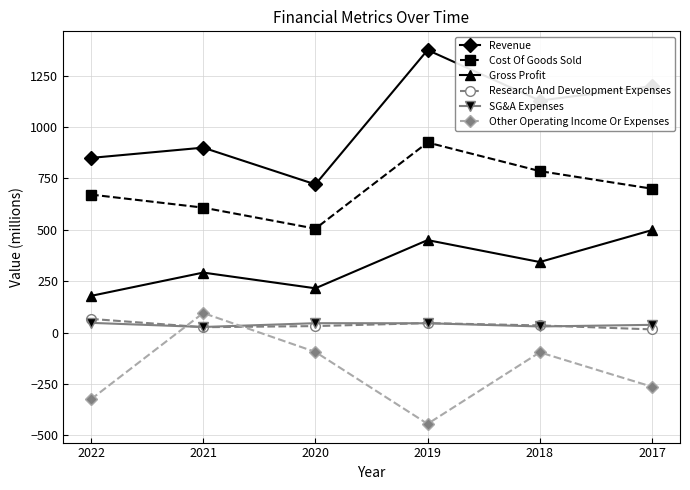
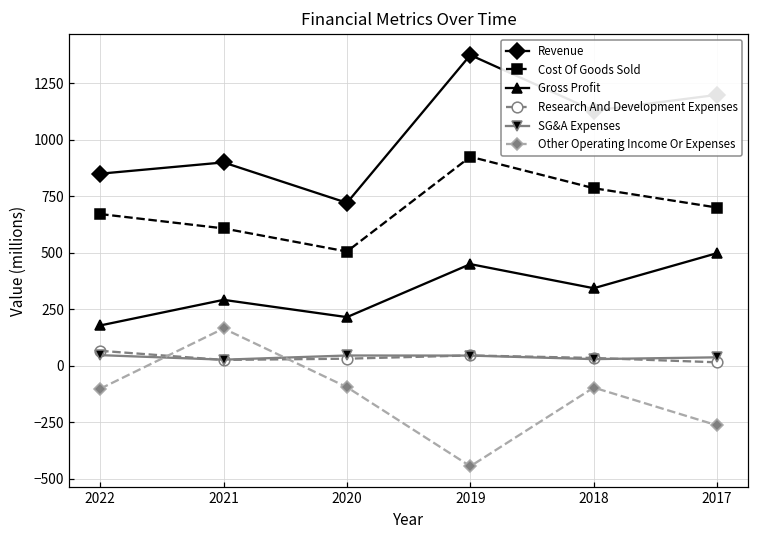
  {
    "Other Operating Income Or Expenses": {
-     "2022": -320,
-     "2021": 100,
+     "2022": -100,
+     "2021": 170,
      "2020": -90,
      "2019": -440,
      "2018": -100,
      "2017": -260
    }
  }
